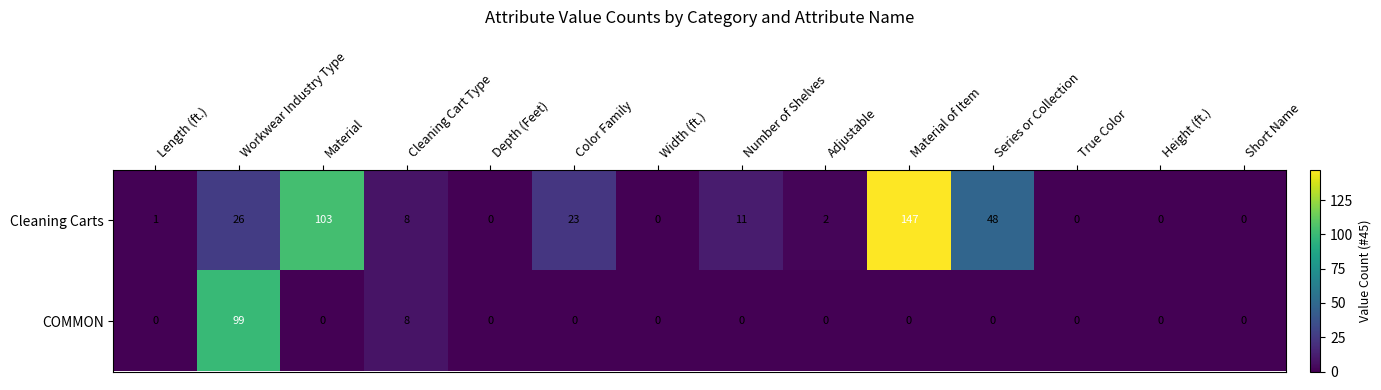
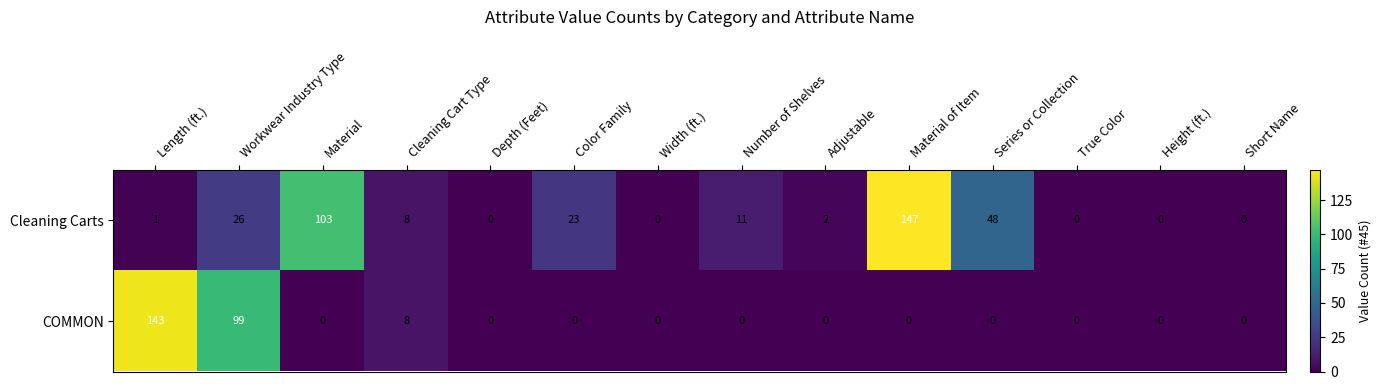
  {
    "Cleaning Carts": {
      "Length (ft.)": 1,
      "Workwear Industry Type": 26,
      "Material": 103,
      "Cleaning Cart Type": 8,
      "Depth (Feet)": 0,
      "Color Family": 23,
      "Width (ft.)": 0,
      "Number of Shelves": 11,
      "Adjustable": 2,
      "Material of Item": 147,
      "Series or Collection": 48,
      "True Color": 0,
      "Height (ft.)": 0,
      "Short Name": 0
    },
    "COMMON": {
-     "Length (ft.)": 0,
+     "Length (ft.)": 143,
      "Workwear Industry Type": 99,
      "Material": 0,
      "Cleaning Cart Type": 8,
      "Depth (Feet)": 0,
      "Color Family": 0,
      "Width (ft.)": 0,
      "Number of Shelves": 0,
      "Adjustable": 0,
      "Material of Item": 0,
      "Series or Collection": 0,
      "True Color": 0,
      "Height (ft.)": 0,
      "Short Name": 0
    }
  }
